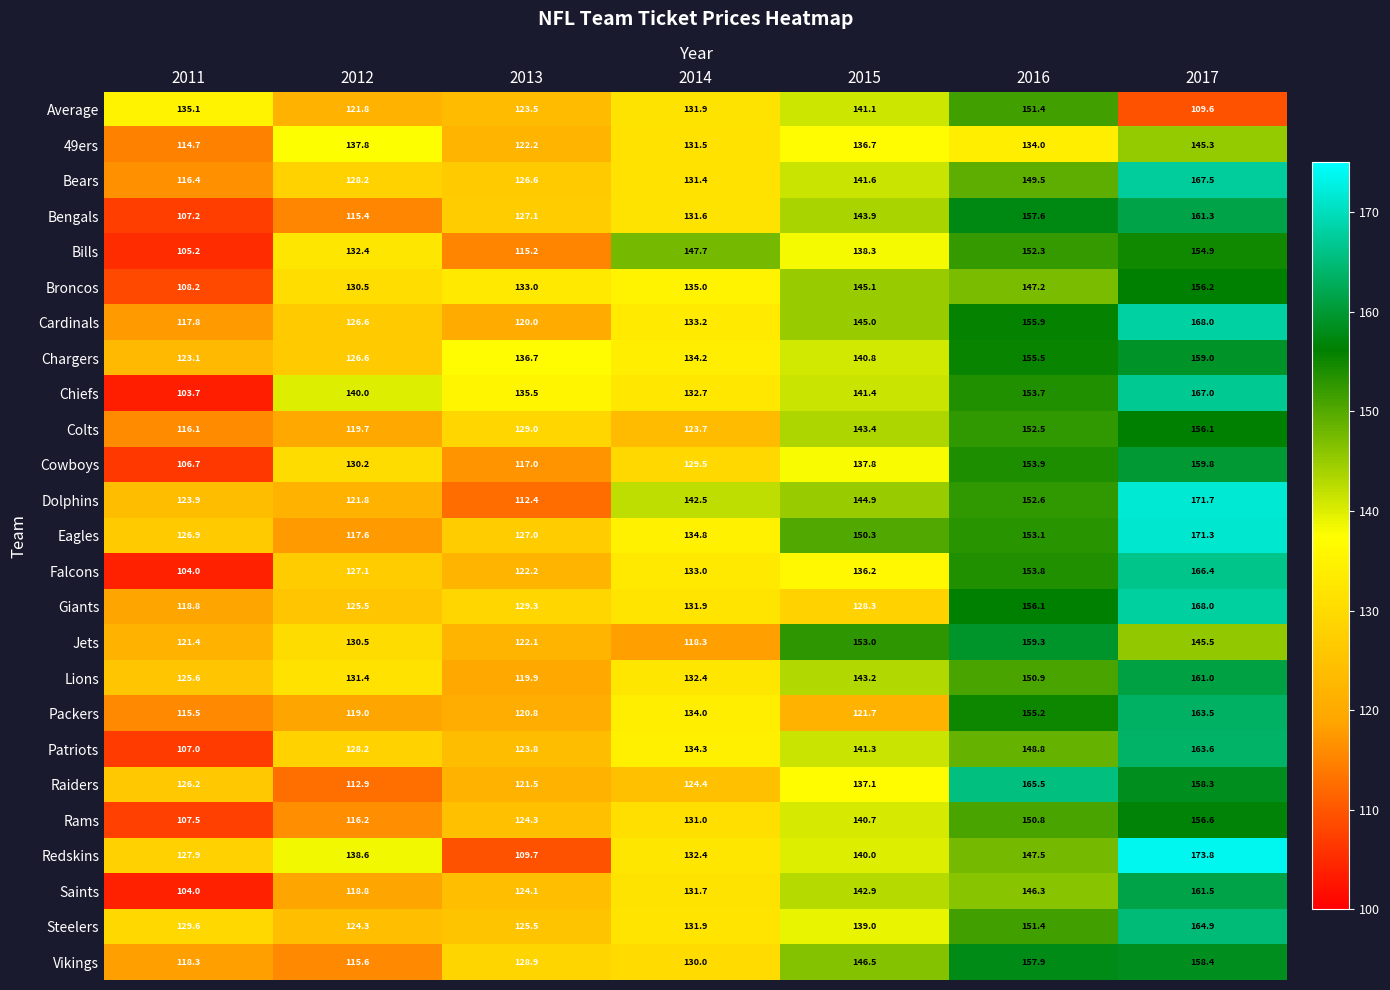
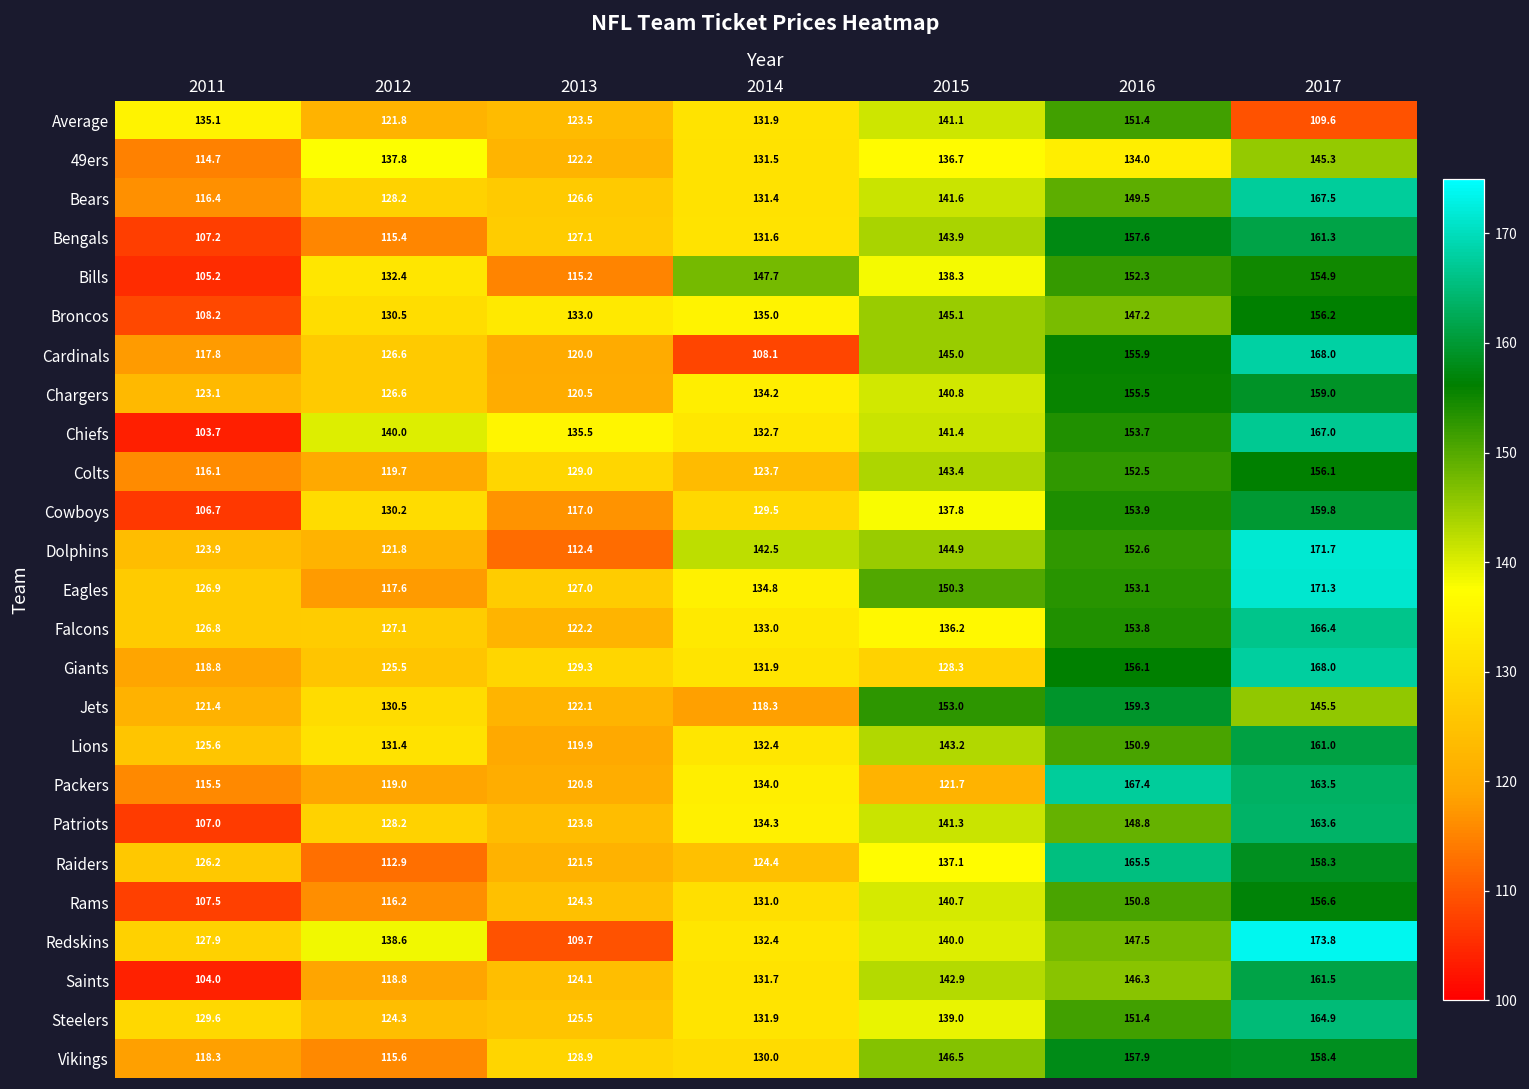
  {
    "Average": {
      "2011": 135.1,
      "2012": 121.8,
      "2013": 123.5,
      "2014": 131.9,
      "2015": 141.1,
      "2016": 151.4,
      "2017": 109.6
    },
    "49ers": {
      "2011": 114.7,
      "2012": 137.8,
      "2013": 122.2,
      "2014": 131.5,
      "2015": 136.7,
      "2016": 134.0,
      "2017": 145.3
    },
    "Bears": {
      "2011": 116.4,
      "2012": 128.2,
      "2013": 126.6,
      "2014": 131.4,
      "2015": 141.6,
      "2016": 149.5,
      "2017": 167.5
    },
    "Bengals": {
      "2011": 107.2,
      "2012": 115.4,
      "2013": 127.1,
      "2014": 131.6,
      "2015": 143.9,
      "2016": 157.6,
      "2017": 161.3
    },
    "Bills": {
      "2011": 105.2,
      "2012": 132.4,
      "2013": 115.2,
      "2014": 147.7,
      "2015": 138.3,
      "2016": 152.3,
      "2017": 154.9
    },
    "Broncos": {
      "2011": 108.2,
      "2012": 130.5,
      "2013": 133.0,
      "2014": 135.0,
      "2015": 145.1,
      "2016": 147.2,
      "2017": 156.2
    },
    "Cardinals": {
      "2011": 117.8,
      "2012": 126.6,
      "2013": 120.0,
-     "2014": 133.2,
+     "2014": 108.1,
      "2015": 145.0,
      "2016": 155.9,
      "2017": 168.0
    },
    "Chargers": {
      "2011": 123.1,
      "2012": 126.6,
-     "2013": 136.7,
+     "2013": 120.5,
      "2014": 134.2,
      "2015": 140.8,
      "2016": 155.5,
      "2017": 159.0
    },
    "Chiefs": {
      "2011": 103.7,
      "2012": 140.0,
      "2013": 135.5,
      "2014": 132.7,
      "2015": 141.4,
      "2016": 153.7,
      "2017": 167.0
    },
    "Colts": {
      "2011": 116.1,
      "2012": 119.7,
      "2013": 129.0,
      "2014": 123.7,
      "2015": 143.4,
      "2016": 152.5,
      "2017": 156.1
    },
    "Cowboys": {
      "2011": 106.7,
      "2012": 130.2,
      "2013": 117.0,
      "2014": 129.5,
      "2015": 137.8,
      "2016": 153.9,
      "2017": 159.8
    },
    "Dolphins": {
      "2011": 123.9,
      "2012": 121.8,
      "2013": 112.4,
      "2014": 142.5,
      "2015": 144.9,
      "2016": 152.6,
      "2017": 171.7
    },
    "Eagles": {
      "2011": 126.9,
      "2012": 117.6,
      "2013": 127.0,
      "2014": 134.8,
      "2015": 150.3,
      "2016": 153.1,
      "2017": 171.3
    },
    "Falcons": {
-     "2011": 104.0,
+     "2011": 126.8,
      "2012": 127.1,
      "2013": 122.2,
      "2014": 133.0,
      "2015": 136.2,
      "2016": 153.8,
      "2017": 166.4
    },
    "Giants": {
      "2011": 118.8,
      "2012": 125.5,
      "2013": 129.3,
      "2014": 131.9,
      "2015": 128.3,
      "2016": 156.1,
      "2017": 168.0
    },
    "Jets": {
      "2011": 121.4,
      "2012": 130.5,
      "2013": 122.1,
      "2014": 118.3,
      "2015": 153.0,
      "2016": 159.3,
      "2017": 145.5
    },
    "Lions": {
      "2011": 125.6,
      "2012": 131.4,
      "2013": 119.9,
      "2014": 132.4,
      "2015": 143.2,
      "2016": 150.9,
      "2017": 161.0
    },
    "Packers": {
      "2011": 115.5,
      "2012": 119.0,
      "2013": 120.8,
      "2014": 134.0,
      "2015": 121.7,
-     "2016": 155.2,
+     "2016": 167.4,
      "2017": 163.5
    },
    "Patriots": {
      "2011": 107.0,
      "2012": 128.2,
      "2013": 123.8,
      "2014": 134.3,
      "2015": 141.3,
      "2016": 148.8,
      "2017": 163.6
    },
    "Raiders": {
      "2011": 126.2,
      "2012": 112.9,
      "2013": 121.5,
      "2014": 124.4,
      "2015": 137.1,
      "2016": 165.5,
      "2017": 158.3
    },
    "Rams": {
      "2011": 107.5,
      "2012": 116.2,
      "2013": 124.3,
      "2014": 131.0,
      "2015": 140.7,
      "2016": 150.8,
      "2017": 156.6
    },
    "Redskins": {
      "2011": 127.9,
      "2012": 138.6,
      "2013": 109.7,
      "2014": 132.4,
      "2015": 140.0,
      "2016": 147.5,
      "2017": 173.8
    },
    "Saints": {
      "2011": 104.0,
      "2012": 118.8,
      "2013": 124.1,
      "2014": 131.7,
      "2015": 142.9,
      "2016": 146.3,
      "2017": 161.5
    },
    "Steelers": {
      "2011": 129.6,
      "2012": 124.3,
      "2013": 125.5,
      "2014": 131.9,
      "2015": 139.0,
      "2016": 151.4,
      "2017": 164.9
    },
    "Vikings": {
      "2011": 118.3,
      "2012": 115.6,
      "2013": 128.9,
      "2014": 130.0,
      "2015": 146.5,
      "2016": 157.9,
      "2017": 158.4
    }
  }
